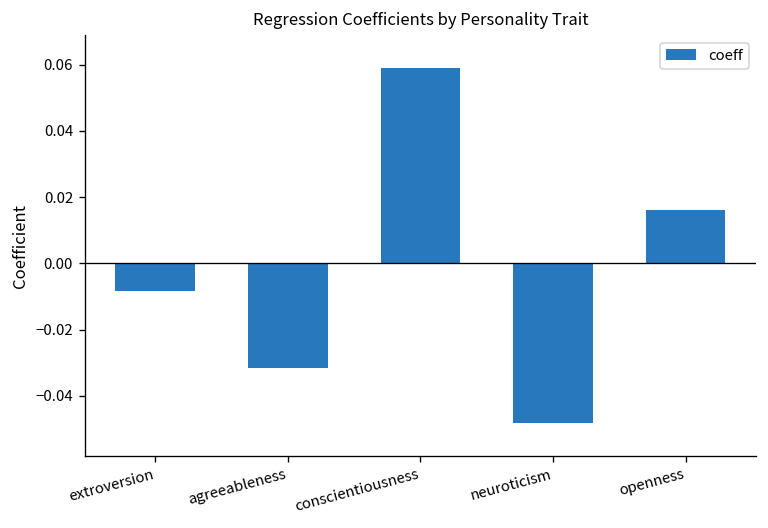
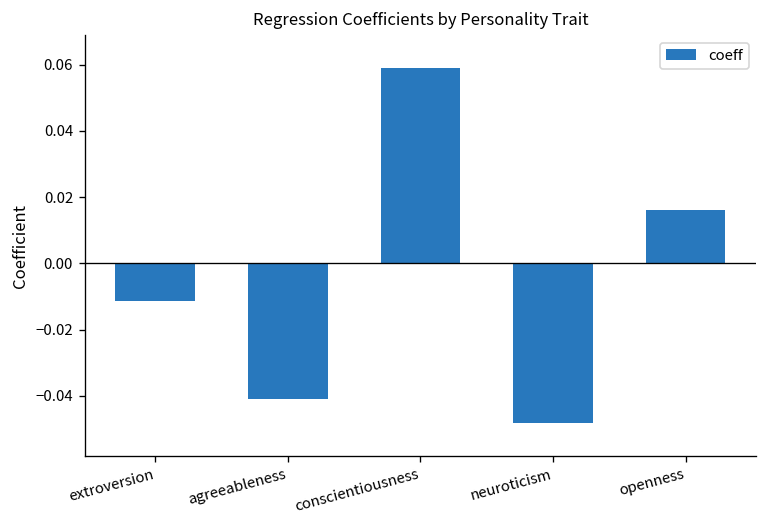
  {
-   "extroversion": -0.008,
-   "agreeableness": -0.032,
+   "extroversion": -0.011,
+   "agreeableness": -0.041,
    "conscientiousness": 0.059,
    "neuroticism": -0.048,
    "openness": 0.016
  }
